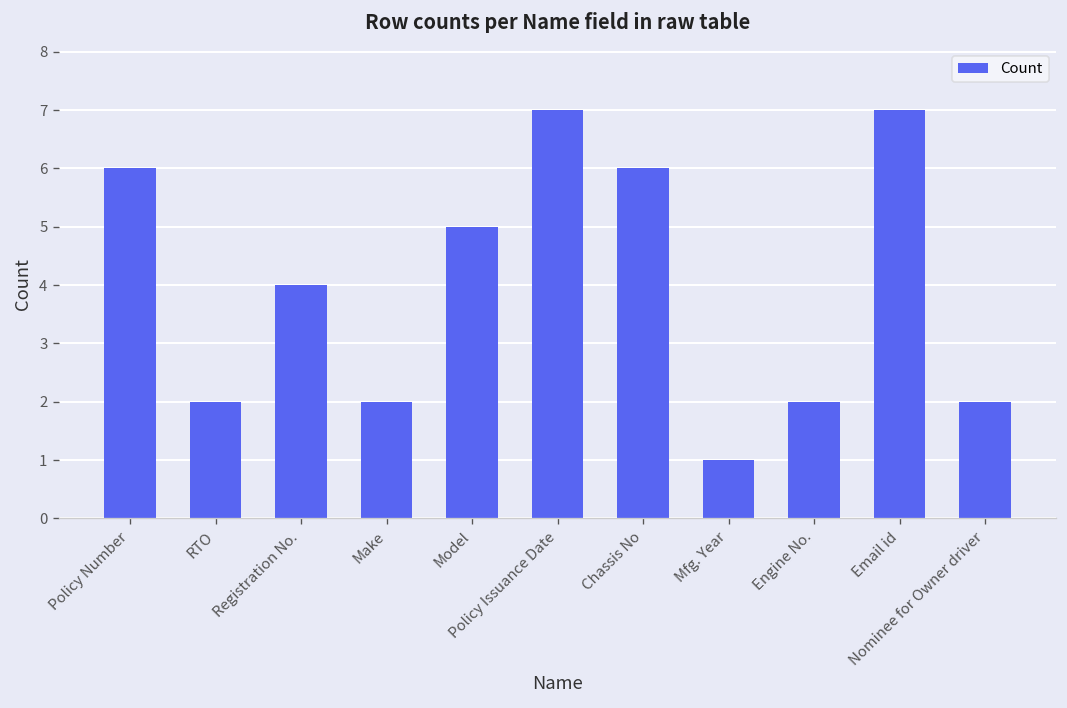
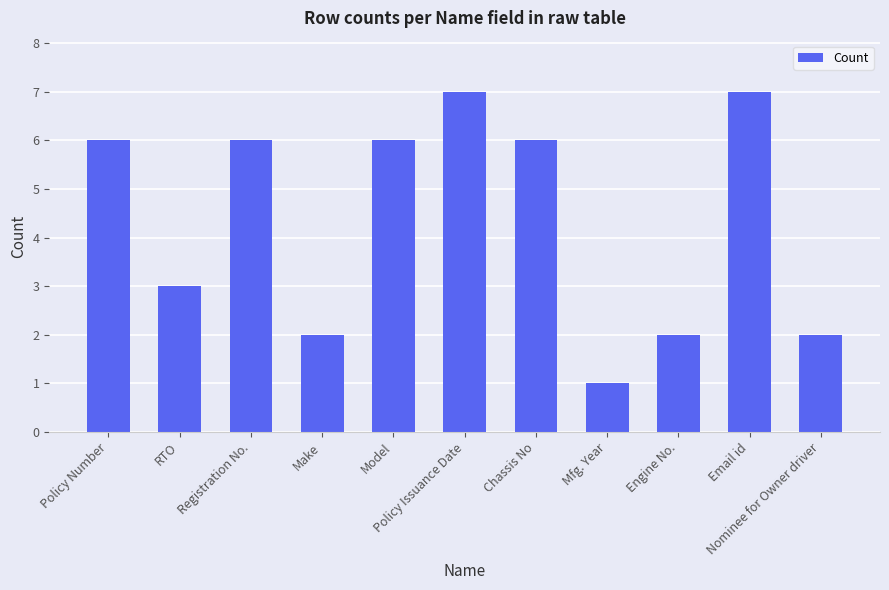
  {
    "Policy Number": 6,
-   "RTO": 2,
-   "Registration No.": 4,
+   "RTO": 3,
+   "Registration No.": 6,
    "Make": 2,
-   "Model": 5,
+   "Model": 6,
    "Policy Issuance Date": 7,
    "Chassis No": 6,
    "Mfg. Year": 1,
    "Engine No.": 2,
    "Email id": 7,
    "Nominee for Owner driver": 2
  }
